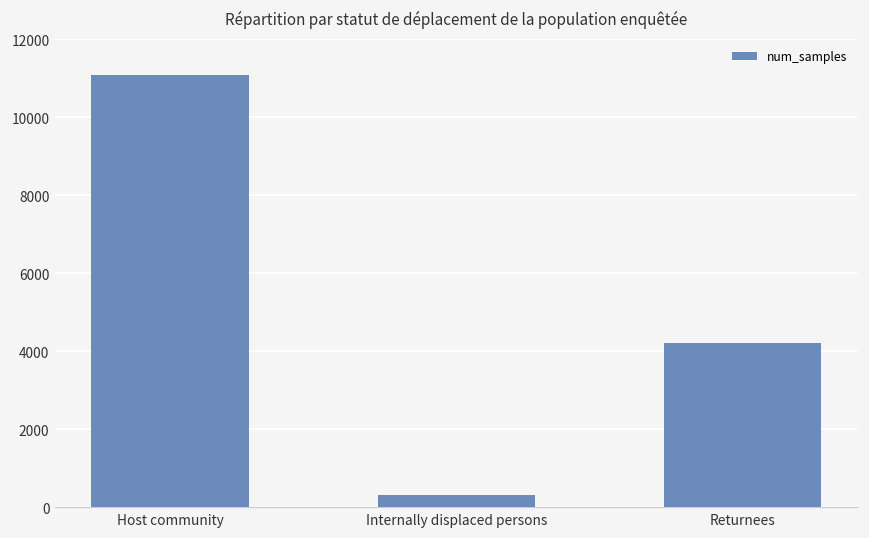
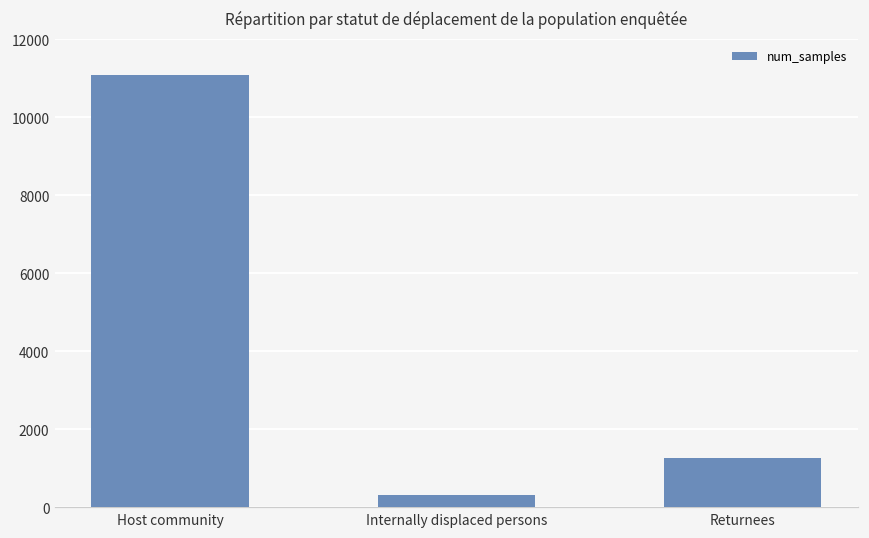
  {
    "Host community": 11100,
    "Internally displaced persons": 300,
-   "Returnees": 4200
+   "Returnees": 1300
  }
